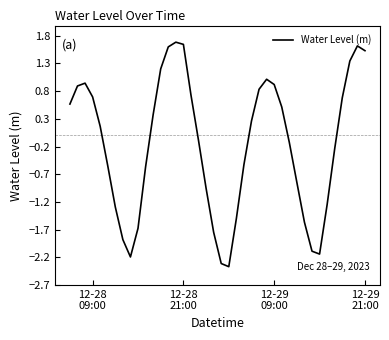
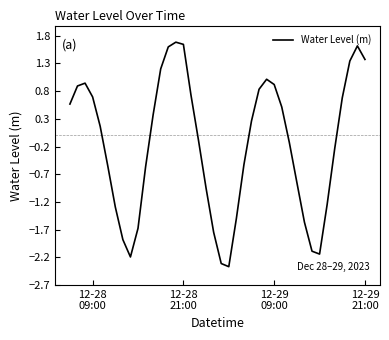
  {
    "12-28 09:00": 0.7,
    "12-28 21:00": 1.6,
    "12-29 09:00": 0.9,
-   "12-29 21:00": 1.5
+   "12-29 21:00": 1.4
  }
